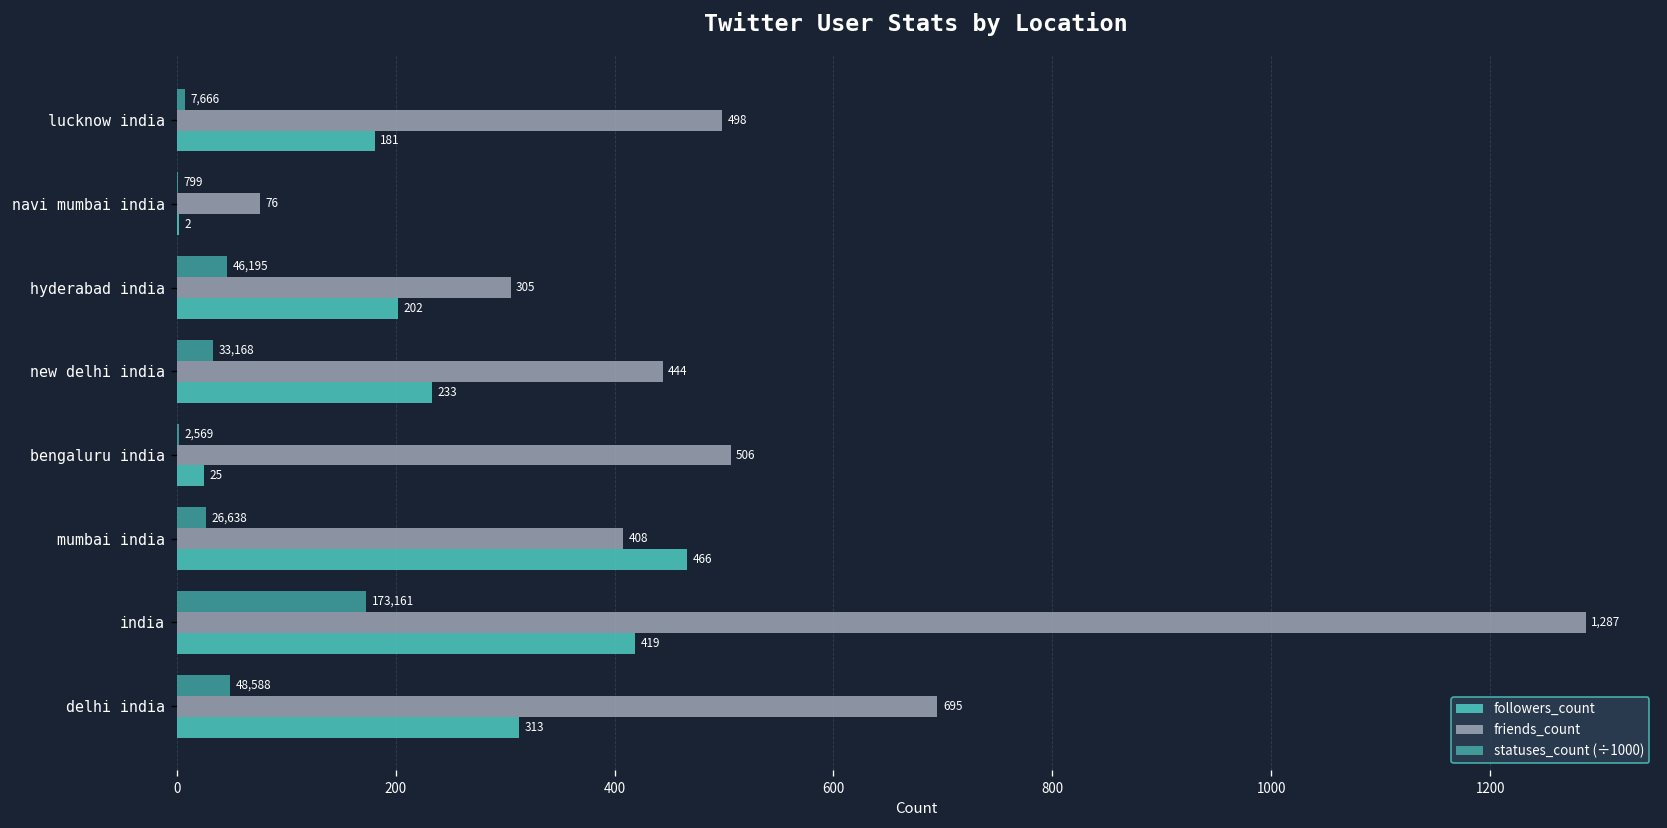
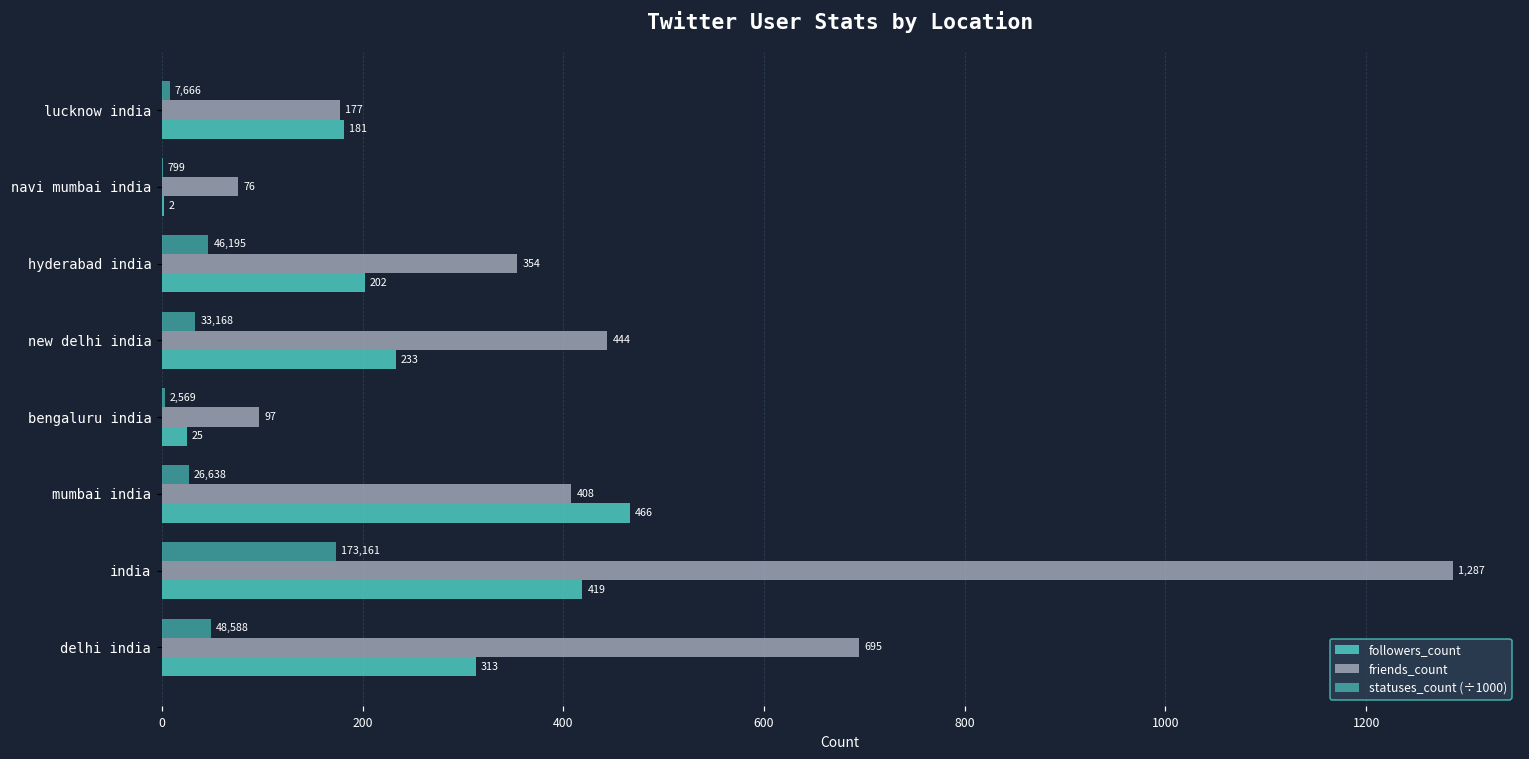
  {
    "friends_count": {
-     "lucknow india": "498",
+     "lucknow india": "177",
      "navi mumbai india": "76",
-     "hyderabad india": "305",
+     "hyderabad india": "354",
      "new delhi india": "444",
-     "bengaluru india": "506",
+     "bengaluru india": "97",
      "mumbai india": "408",
      "india": "1,287",
      "delhi india": "695"
    }
  }
